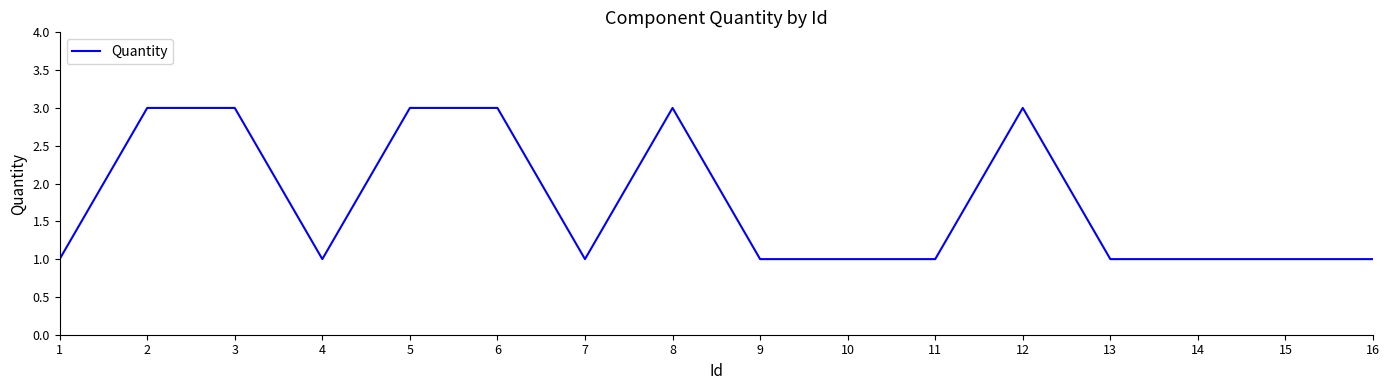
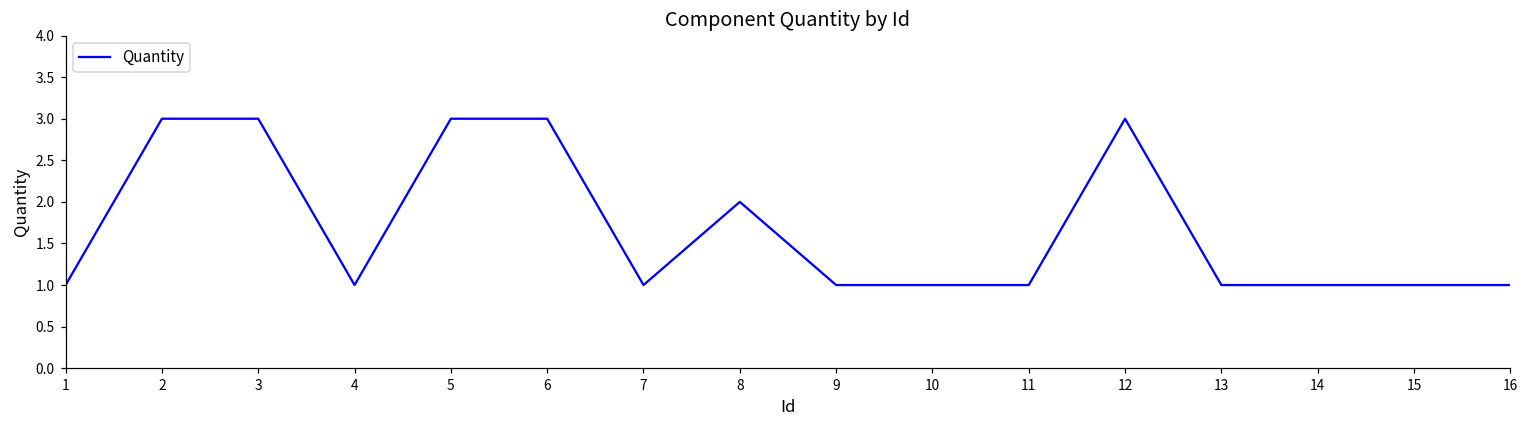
  {
    "1": 1,
    "2": 3,
    "3": 3,
    "4": 1,
    "5": 3,
    "6": 3,
    "7": 1,
-   "8": 3,
+   "8": 2,
    "9": 1,
    "10": 1,
    "11": 1,
    "12": 3,
    "13": 1,
    "14": 1,
    "15": 1,
    "16": 1
  }
